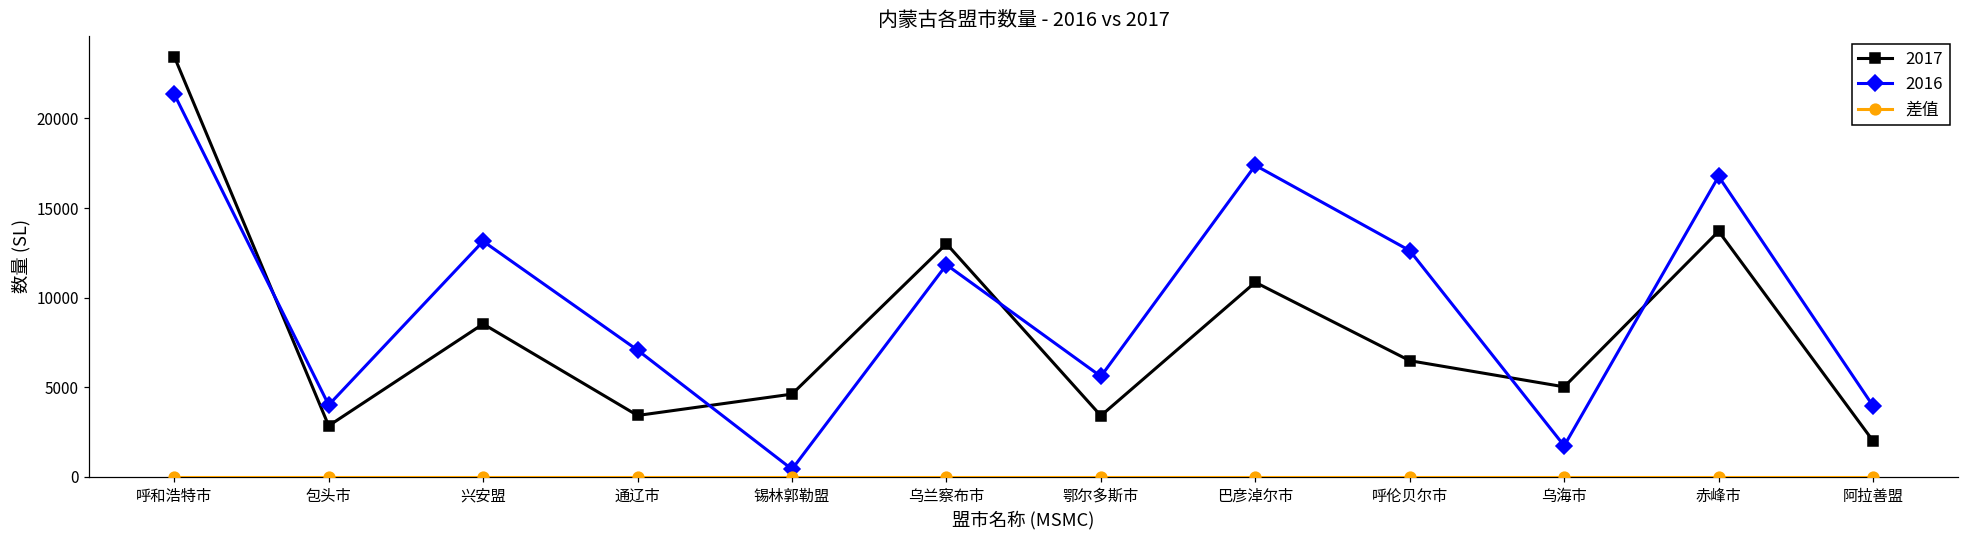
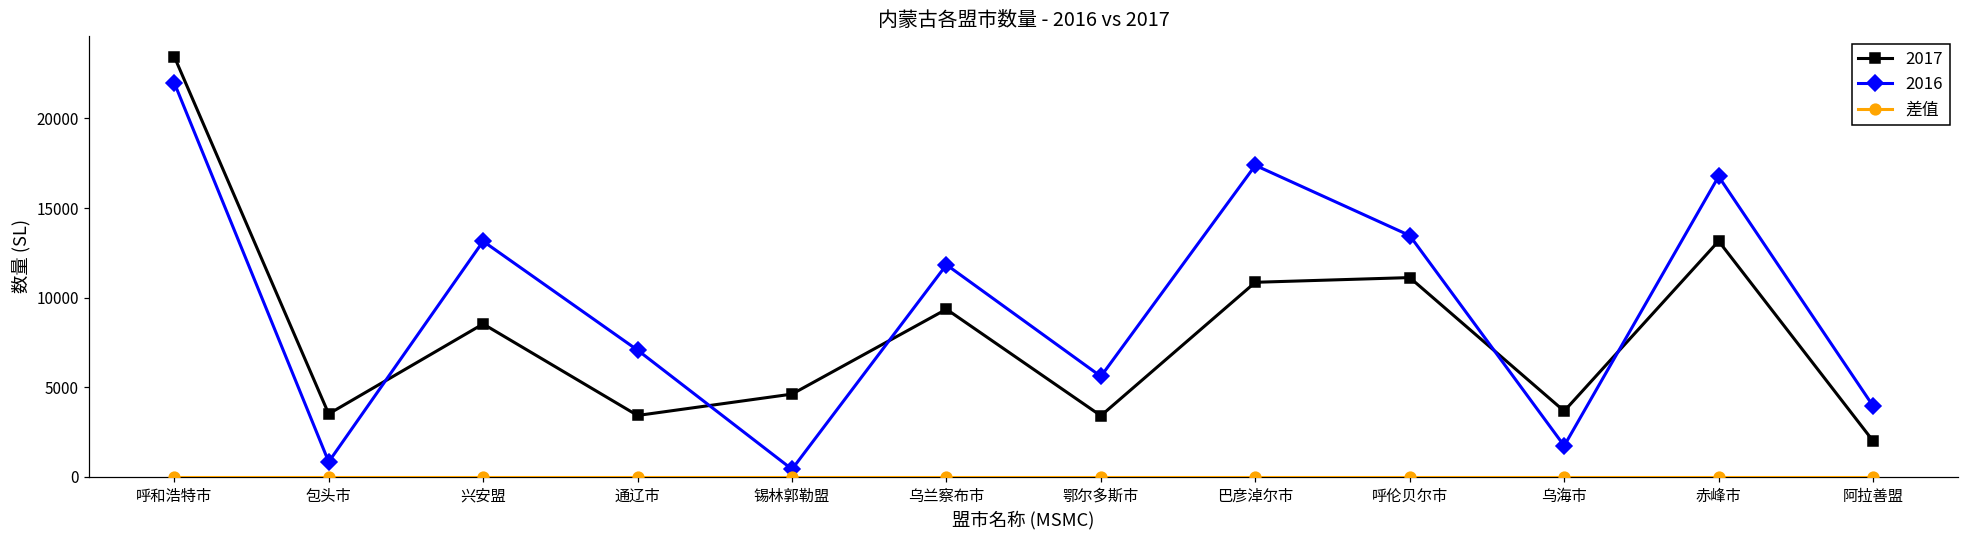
  {
    "2017": {
      "呼和浩特市": 23400,
-     "包头市": 2900,
+     "包头市": 3500,
      "兴安盟": 8500,
      "通辽市": 3400,
      "锡林郭勒盟": 4600,
-     "乌兰察布市": 13000,
+     "乌兰察布市": 9400,
      "鄂尔多斯市": 3400,
      "巴彦淖尔市": 10900,
-     "呼伦贝尔市": 6500,
-     "乌海市": 5000,
-     "赤峰市": 13700,
+     "呼伦贝尔市": 11100,
+     "乌海市": 3700,
+     "赤峰市": 13200,
      "阿拉善盟": 2000
    },
    "2016": {
-     "呼和浩特市": 21300,
-     "包头市": 4000,
+     "呼和浩特市": 22000,
+     "包头市": 800,
      "兴安盟": 13100,
      "通辽市": 7100,
      "锡林郭勒盟": 400,
      "乌兰察布市": 11800,
      "鄂尔多斯市": 5600,
      "巴彦淖尔市": 17400,
-     "呼伦贝尔市": 12600,
+     "呼伦贝尔市": 13500,
      "乌海市": 1700,
      "赤峰市": 16800,
      "阿拉善盟": 4000
    },
    "差值": {
      "呼和浩特市": 0,
      "包头市": 0,
      "兴安盟": 0,
      "通辽市": 0,
      "锡林郭勒盟": 0,
      "乌兰察布市": 0,
      "鄂尔多斯市": 0,
      "巴彦淖尔市": 0,
      "呼伦贝尔市": 0,
      "乌海市": 0,
      "赤峰市": 0,
      "阿拉善盟": 0
    }
  }
